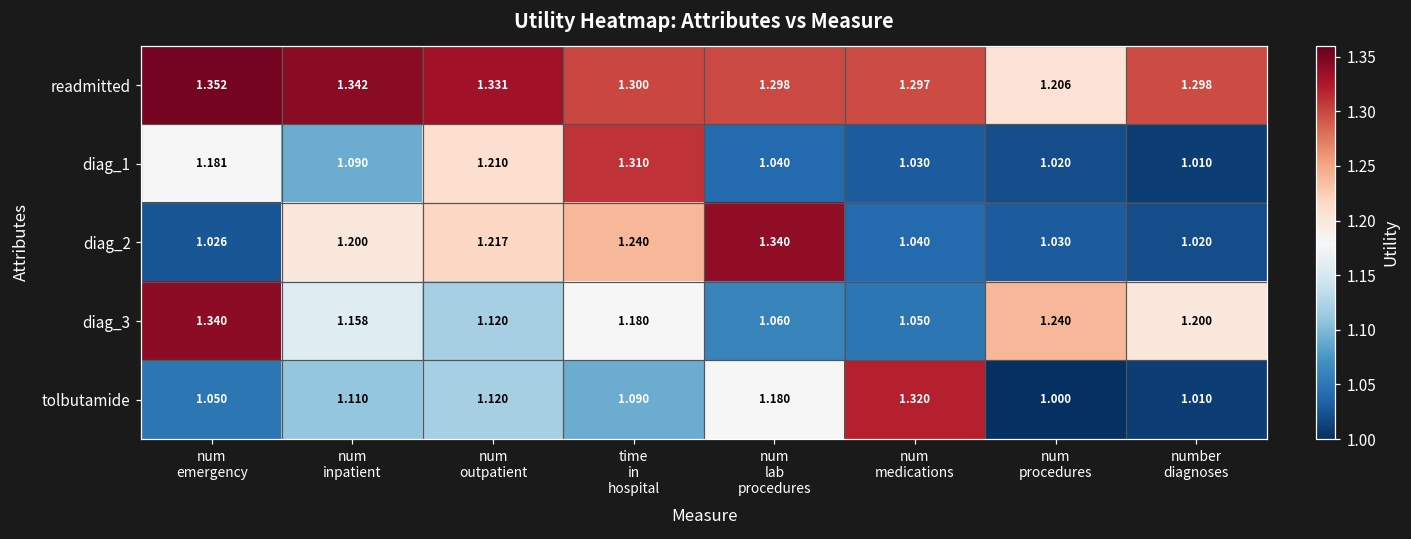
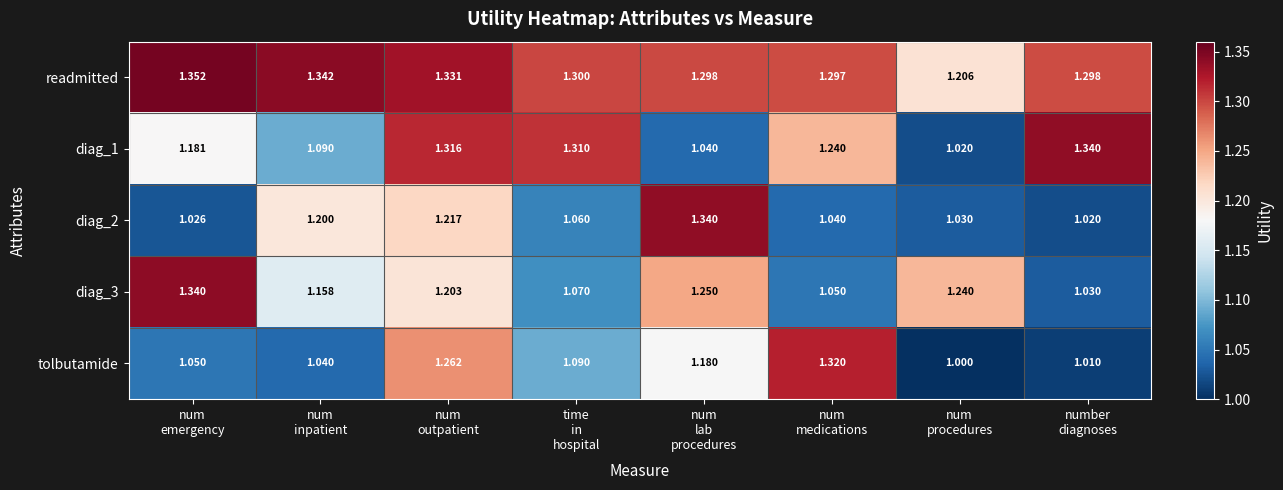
  {
    "readmitted": {
      "num emergency": 1.352,
      "num inpatient": 1.342,
      "num outpatient": 1.331,
      "time in hospital": 1.300,
      "num lab procedures": 1.298,
      "num medications": 1.297,
      "num procedures": 1.206,
      "number diagnoses": 1.298
    },
    "diag_1": {
      "num emergency": 1.181,
      "num inpatient": 1.090,
-     "num outpatient": 1.210,
+     "num outpatient": 1.316,
      "time in hospital": 1.310,
      "num lab procedures": 1.040,
-     "num medications": 1.030,
+     "num medications": 1.240,
      "num procedures": 1.020,
-     "number diagnoses": 1.010
+     "number diagnoses": 1.340
    },
    "diag_2": {
      "num emergency": 1.026,
      "num inpatient": 1.200,
      "num outpatient": 1.217,
-     "time in hospital": 1.240,
+     "time in hospital": 1.060,
      "num lab procedures": 1.340,
      "num medications": 1.040,
      "num procedures": 1.030,
      "number diagnoses": 1.020
    },
    "diag_3": {
      "num emergency": 1.340,
      "num inpatient": 1.158,
-     "num outpatient": 1.120,
-     "time in hospital": 1.180,
-     "num lab procedures": 1.060,
+     "num outpatient": 1.203,
+     "time in hospital": 1.070,
+     "num lab procedures": 1.250,
      "num medications": 1.050,
      "num procedures": 1.240,
-     "number diagnoses": 1.200
+     "number diagnoses": 1.030
    },
    "tolbutamide": {
      "num emergency": 1.050,
-     "num inpatient": 1.110,
-     "num outpatient": 1.120,
+     "num inpatient": 1.040,
+     "num outpatient": 1.262,
      "time in hospital": 1.090,
      "num lab procedures": 1.180,
      "num medications": 1.320,
      "num procedures": 1.000,
      "number diagnoses": 1.010
    }
  }
